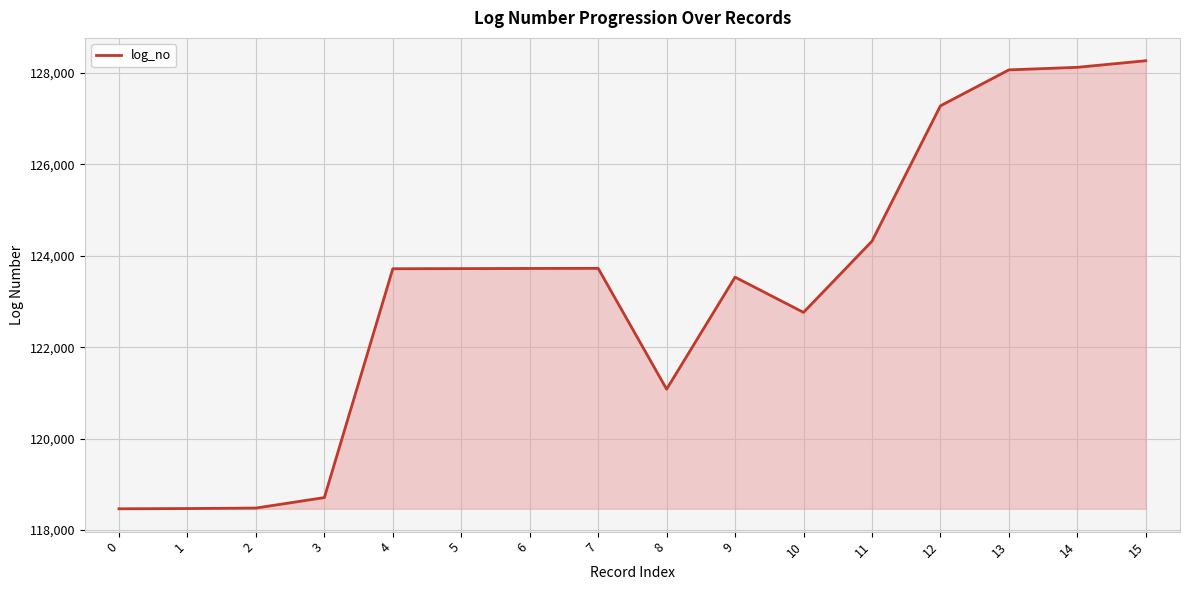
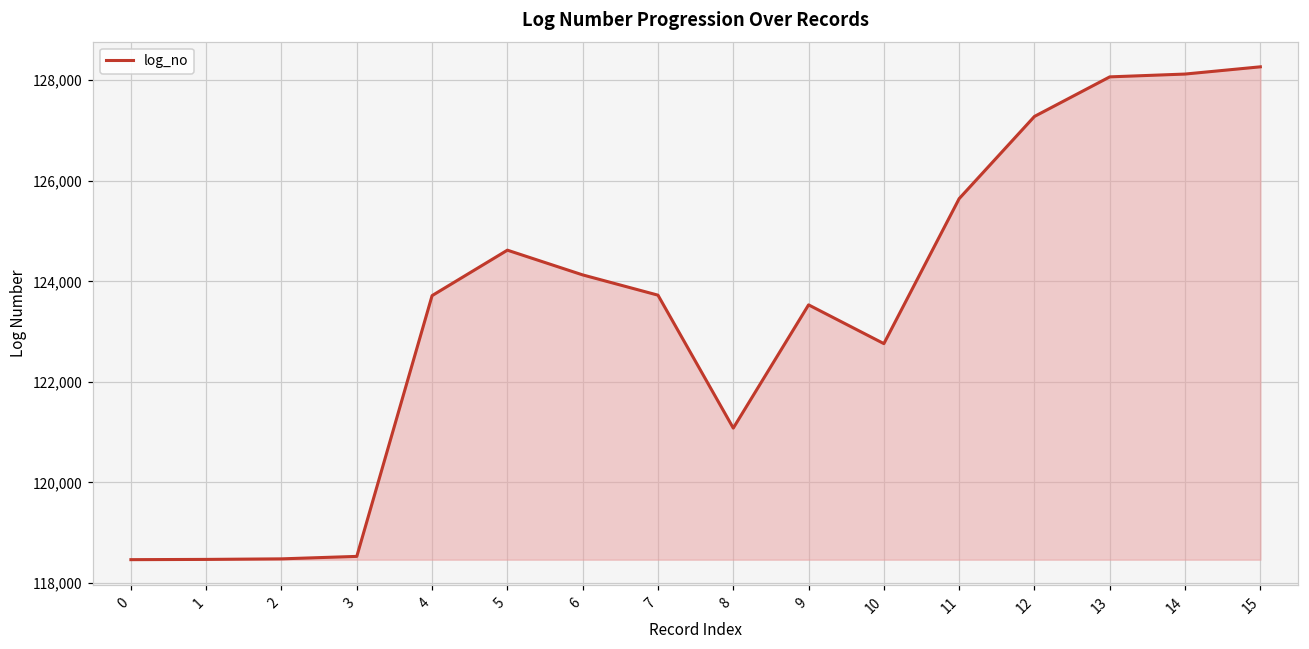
  {
    "0": "118,500",
    "1": "118,500",
    "2": "118,500",
-   "3": "118,700",
+   "3": "118,500",
    "4": "123,700",
-   "5": "123,700",
-   "6": "123,700",
+   "5": "124,600",
+   "6": "124,100",
    "7": "123,700",
    "8": "121,100",
    "9": "123,500",
    "10": "122,800",
-   "11": "124,300",
+   "11": "125,600",
    "12": "127,300",
    "13": "128,100",
    "14": "128,100",
    "15": "128,300"
  }
